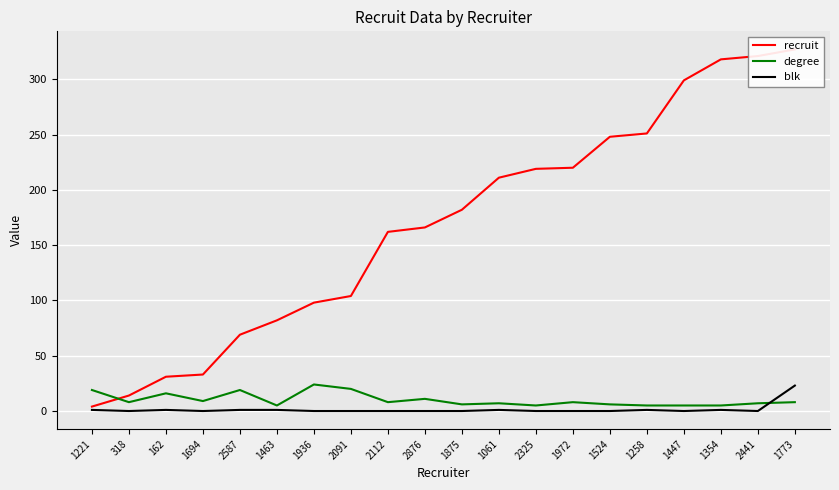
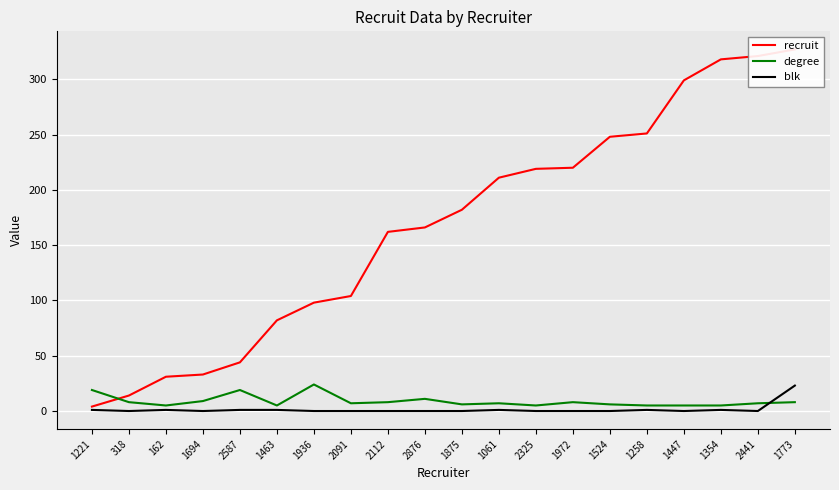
  {
    "recruit": {
      "1221": 4,
      "318": 14,
      "162": 31,
      "1694": 33,
-     "2587": 69,
+     "2587": 44,
      "1463": 82,
      "1936": 98,
      "2091": 104,
      "2112": 162,
      "2876": 166,
      "1875": 182,
      "1061": 211,
      "2325": 219,
      "1972": 220,
      "1524": 248,
      "1258": 251,
      "1447": 299,
      "1354": 318
    },
    "degree": {
      "1221": 19,
      "318": 8,
-     "162": 16,
+     "162": 5,
      "1694": 9,
      "2587": 19,
      "1463": 5,
      "1936": 24,
-     "2091": 20,
+     "2091": 7,
      "2112": 8,
      "2876": 11,
      "1875": 6,
      "1061": 7,
      "2325": 5,
      "1972": 8,
      "1524": 6,
      "1258": 5,
      "1447": 5,
      "1354": 5,
      "2441": 7,
      "1773": 8
    },
    "blk": {
      "1221": 1,
      "318": 0,
      "162": 1,
      "1694": 0,
      "2587": 1,
      "1463": 1,
      "1936": 0,
      "2091": 0,
      "2112": 0,
      "2876": 0,
      "1875": 0,
      "1061": 1,
      "2325": 0,
      "1972": 0,
      "1524": 0,
      "1258": 1,
      "1447": 0,
      "1354": 1,
      "2441": 0,
      "1773": 23
    }
  }
